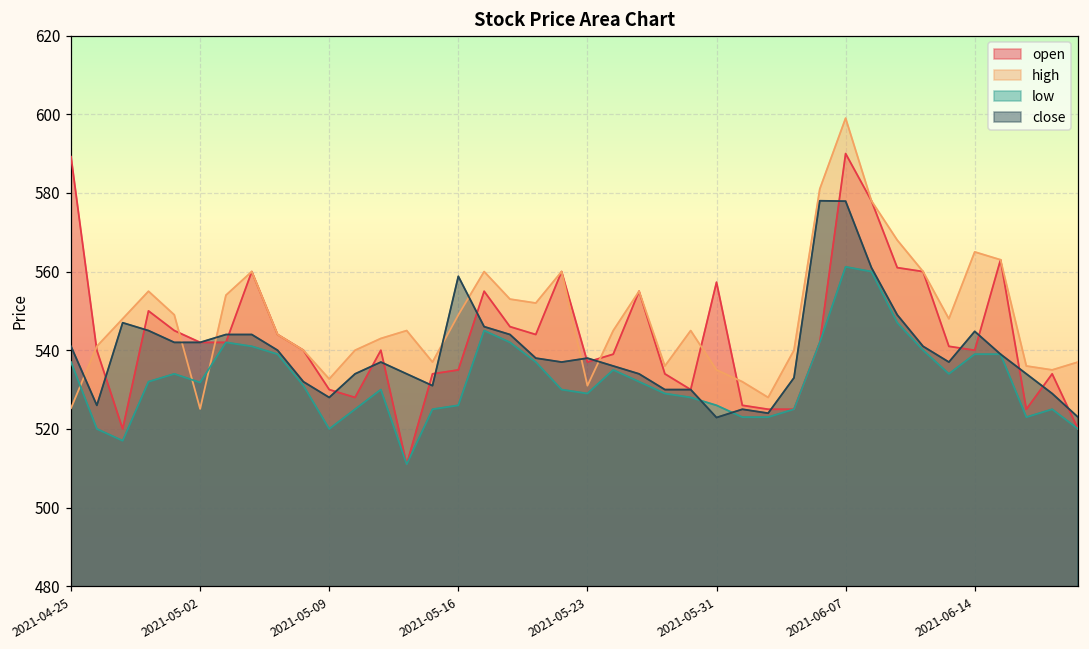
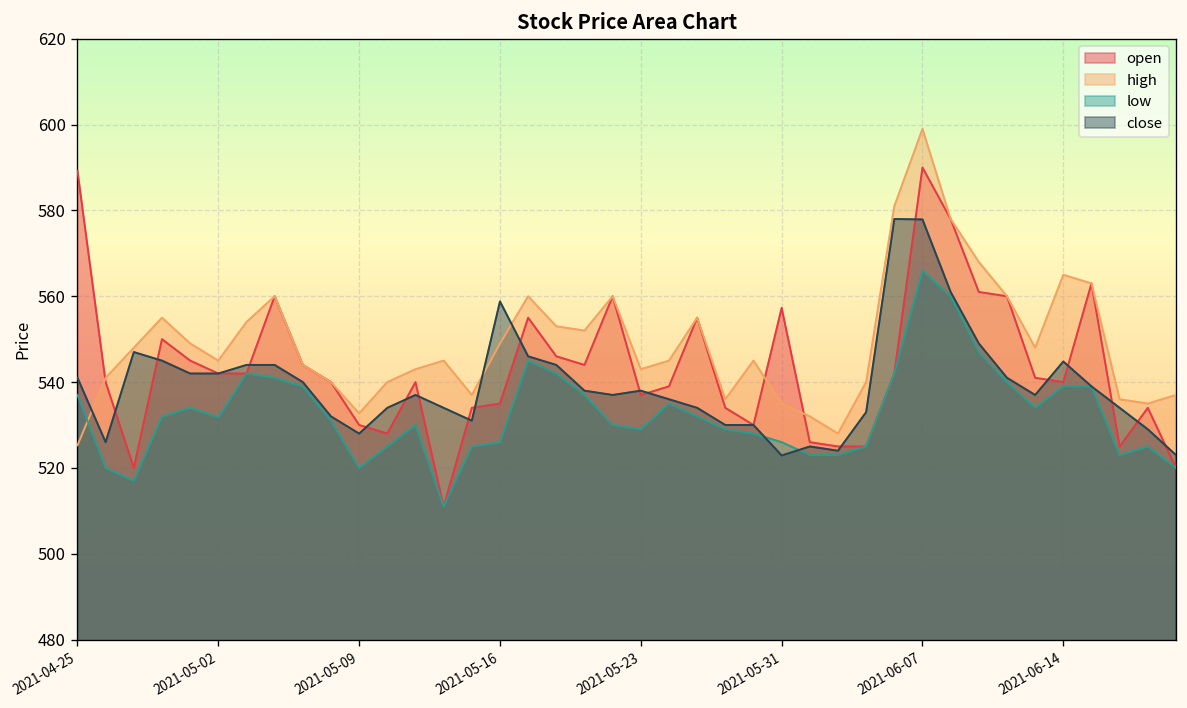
  {
    "open": {
      "2021-04-25": 589,
      "2021-05-09": 530,
      "2021-05-16": 535,
      "2021-05-23": 537,
      "2021-05-31": 557,
      "2021-06-07": 590,
      "2021-06-14": 540
    },
    "high": {
      "2021-04-25": 525,
-     "2021-05-02": 525,
+     "2021-05-02": 545,
      "2021-05-09": 533,
      "2021-05-16": 549,
-     "2021-05-23": 531,
+     "2021-05-23": 543,
      "2021-05-31": 535,
      "2021-06-07": 599,
      "2021-06-14": 565
    },
    "low": {
      "2021-04-25": 537,
      "2021-05-02": 532,
      "2021-05-09": 520,
      "2021-05-16": 526,
      "2021-05-23": 529,
      "2021-05-31": 526,
-     "2021-06-07": 561,
+     "2021-06-07": 566,
      "2021-06-14": 539
    },
    "close": {
      "2021-04-25": 541,
      "2021-05-09": 528,
      "2021-05-16": 559,
      "2021-05-23": 538,
      "2021-05-31": 523,
      "2021-06-07": 578,
      "2021-06-14": 545
    }
  }
